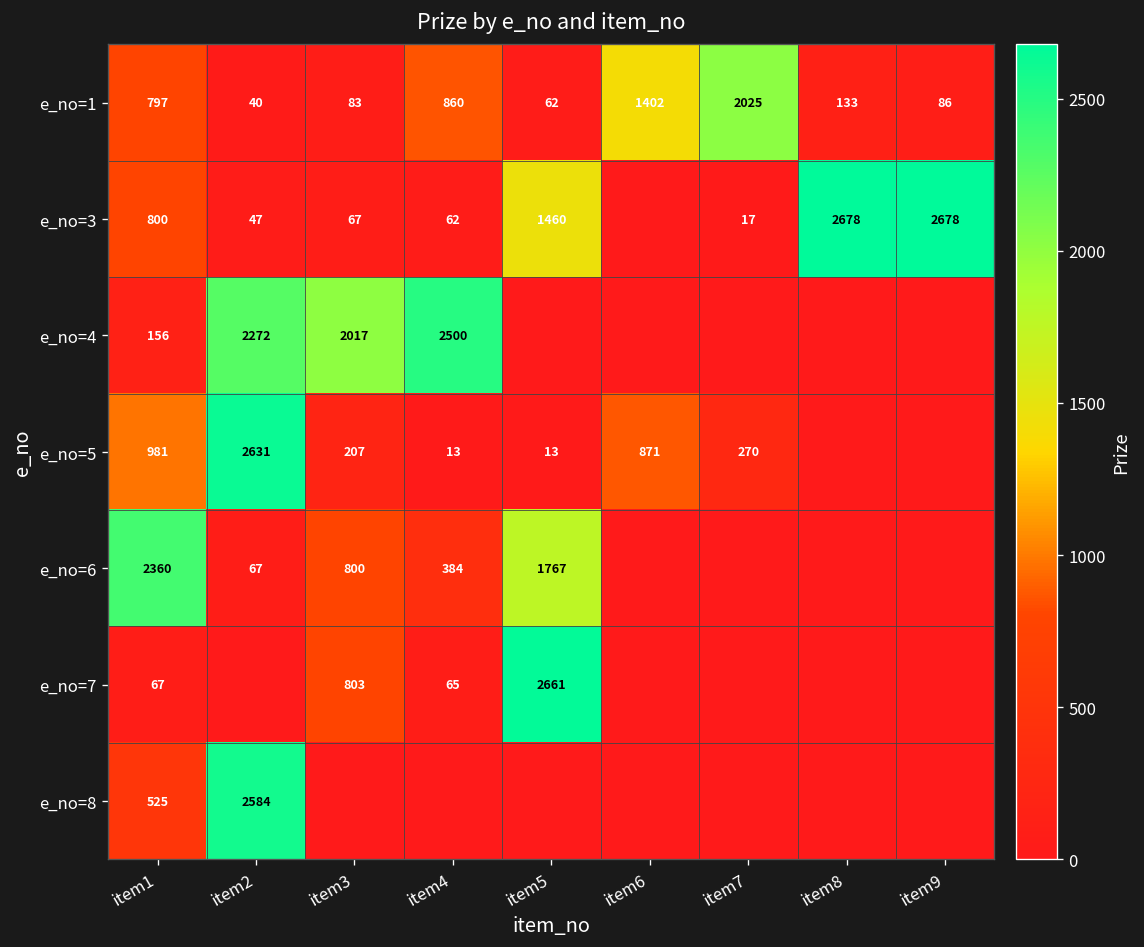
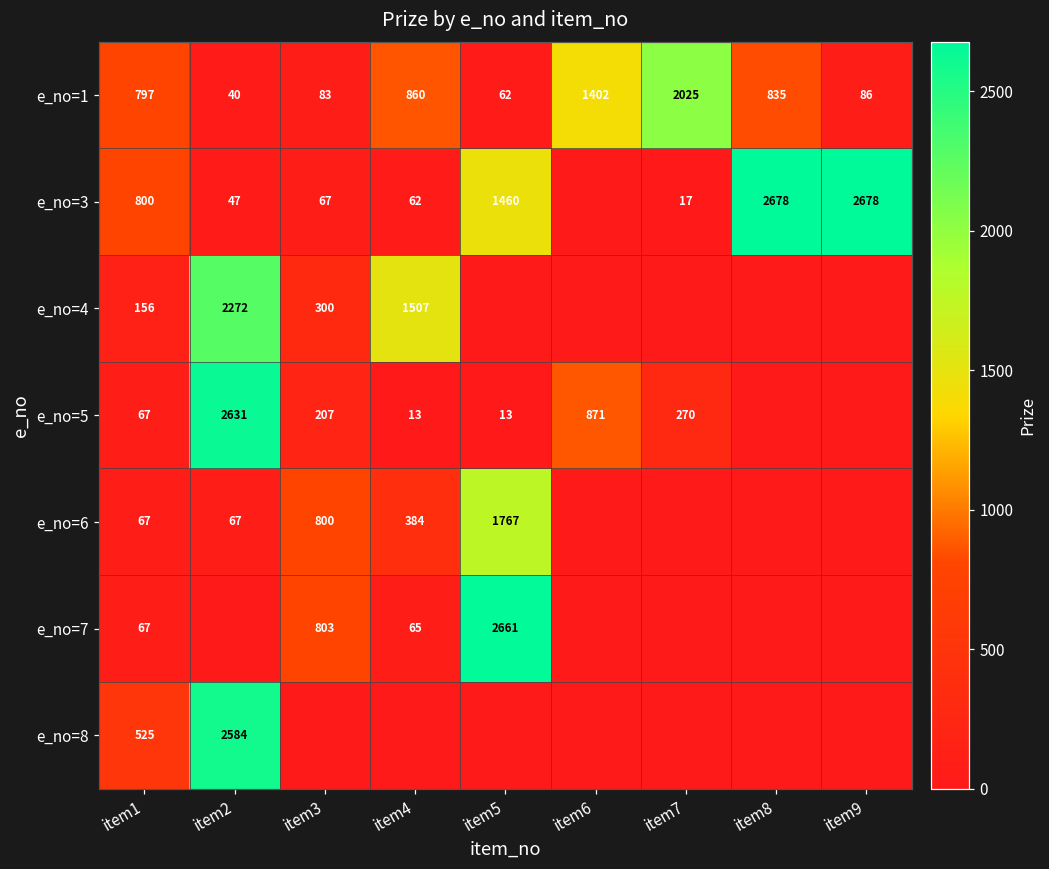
  {
    "e_no=1": {
      "item1": 797,
      "item2": 40,
      "item3": 83,
      "item4": 860,
      "item5": 62,
      "item6": 1402,
      "item7": 2025,
-     "item8": 133,
+     "item8": 835,
      "item9": 86
    },
    "e_no=3": {
      "item1": 800,
      "item2": 47,
      "item3": 67,
      "item4": 62,
      "item5": 1460,
      "item7": 17,
      "item8": 2678,
      "item9": 2678
    },
    "e_no=4": {
      "item1": 156,
      "item2": 2272,
-     "item3": 2017,
-     "item4": 2500
+     "item3": 300,
+     "item4": 1507
    },
    "e_no=5": {
-     "item1": 981,
+     "item1": 67,
      "item2": 2631,
      "item3": 207,
      "item4": 13,
      "item5": 13,
      "item6": 871,
      "item7": 270
    },
    "e_no=6": {
-     "item1": 2360,
+     "item1": 67,
      "item2": 67,
      "item3": 800,
      "item4": 384,
      "item5": 1767
    },
    "e_no=7": {
      "item1": 67,
      "item3": 803,
      "item4": 65,
      "item5": 2661
    },
    "e_no=8": {
      "item1": 525,
      "item2": 2584
    }
  }
